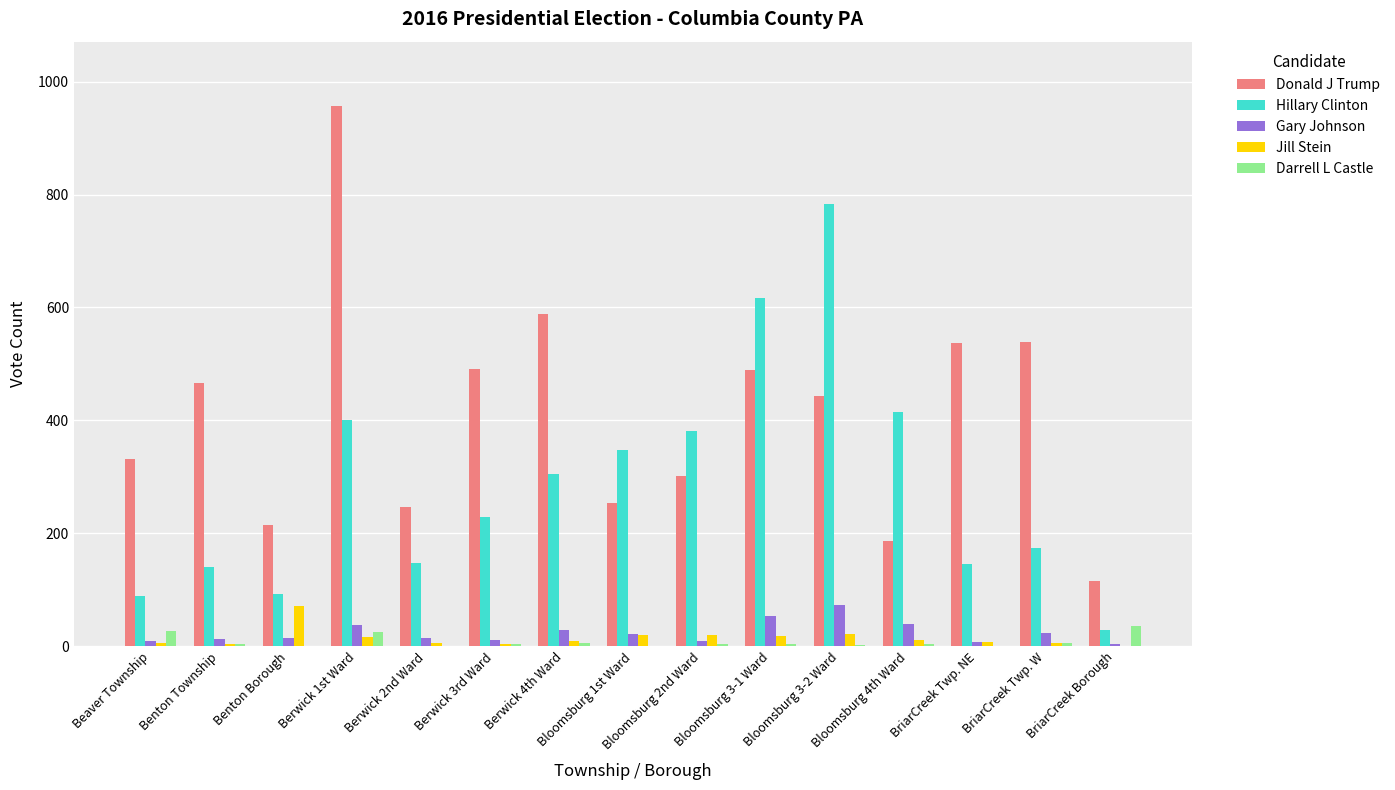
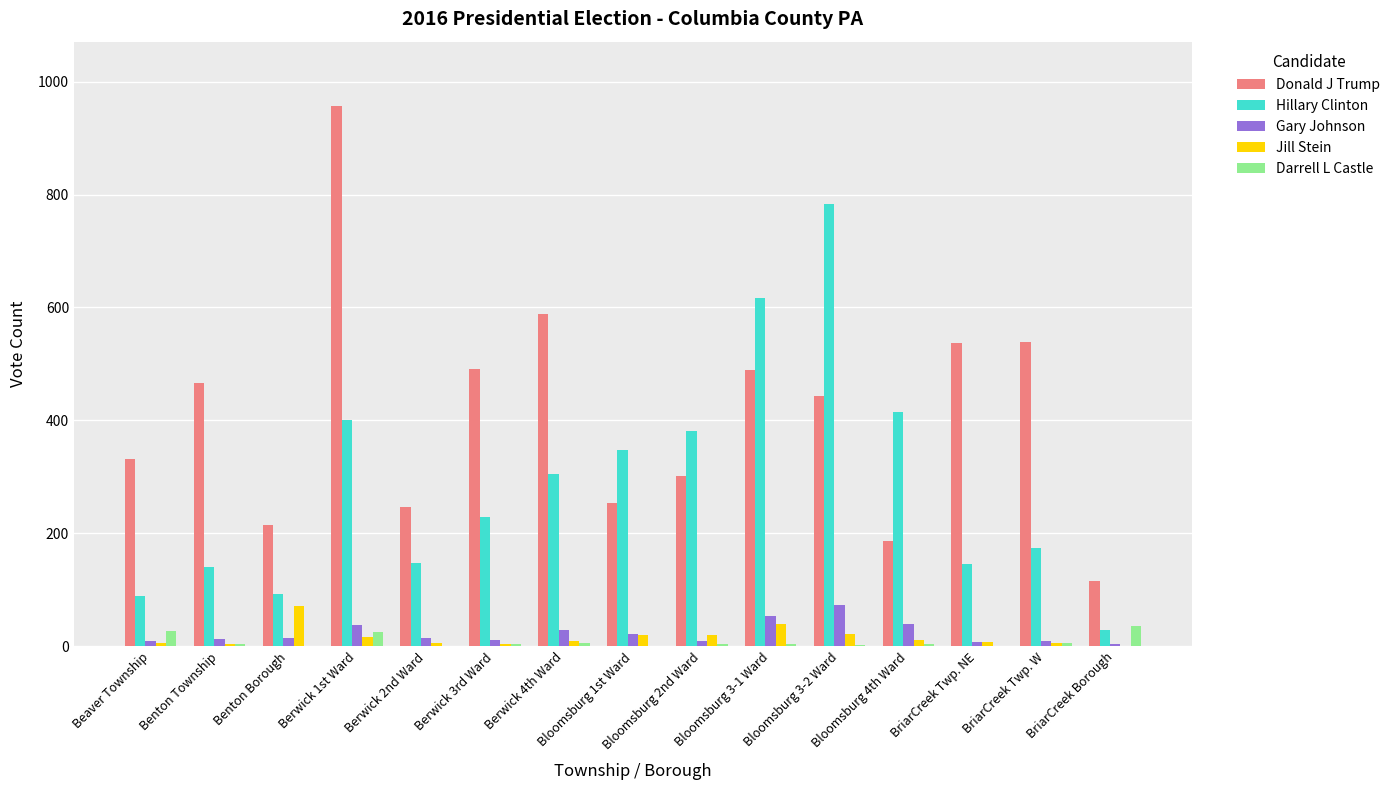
  {
    "Donald J Trump": {
      "Beaver Township": 330,
      "Benton Township": 470,
      "Benton Borough": 210,
      "Berwick 1st Ward": 960,
      "Berwick 2nd Ward": 250,
      "Berwick 3rd Ward": 490,
      "Berwick 4th Ward": 590,
      "Bloomsburg 1st Ward": 250,
      "Bloomsburg 2nd Ward": 300,
      "Bloomsburg 3-1 Ward": 490,
      "Bloomsburg 3-2 Ward": 440,
      "Bloomsburg 4th Ward": 190,
      "BriarCreek Twp. NE": 540,
      "BriarCreek Twp. W": 540,
      "BriarCreek Borough": 120
    },
    "Hillary Clinton": {
      "Beaver Township": 90,
      "Benton Township": 140,
      "Benton Borough": 90,
      "Berwick 1st Ward": 400,
      "Berwick 2nd Ward": 150,
      "Berwick 3rd Ward": 230,
      "Berwick 4th Ward": 310,
      "Bloomsburg 1st Ward": 350,
      "Bloomsburg 2nd Ward": 380,
      "Bloomsburg 3-1 Ward": 620,
      "Bloomsburg 3-2 Ward": 780,
      "Bloomsburg 4th Ward": 410,
      "BriarCreek Twp. NE": 150,
      "BriarCreek Twp. W": 170,
      "BriarCreek Borough": 30
    },
    "Gary Johnson": {
      "Beaver Township": 10,
      "Benton Township": 10,
      "Benton Borough": 20,
      "Berwick 1st Ward": 40,
      "Berwick 2nd Ward": 20,
      "Berwick 3rd Ward": 10,
      "Berwick 4th Ward": 30,
      "Bloomsburg 1st Ward": 20,
      "Bloomsburg 2nd Ward": 10,
      "Bloomsburg 3-1 Ward": 50,
      "Bloomsburg 3-2 Ward": 70,
      "Bloomsburg 4th Ward": 40,
      "BriarCreek Twp. NE": 10,
-     "BriarCreek Twp. W": 20
+     "BriarCreek Twp. W": 10
    },
    "Jill Stein": {
      "Beaver Township": 10,
      "Benton Borough": 70,
      "Berwick 1st Ward": 20,
      "Berwick 2nd Ward": 10,
      "Berwick 4th Ward": 10,
      "Bloomsburg 1st Ward": 20,
      "Bloomsburg 2nd Ward": 20,
-     "Bloomsburg 3-1 Ward": 20,
+     "Bloomsburg 3-1 Ward": 40,
      "Bloomsburg 3-2 Ward": 20,
      "Bloomsburg 4th Ward": 10,
      "BriarCreek Twp. NE": 10,
      "BriarCreek Twp. W": 10
    },
    "Darrell L Castle": {
      "Beaver Township": 30,
      "Benton Borough": 0,
      "Berwick 1st Ward": 30,
      "Berwick 4th Ward": 10,
      "Bloomsburg 1st Ward": 0,
      "BriarCreek Twp. NE": 0,
      "BriarCreek Twp. W": 10,
      "BriarCreek Borough": 40
    }
  }
